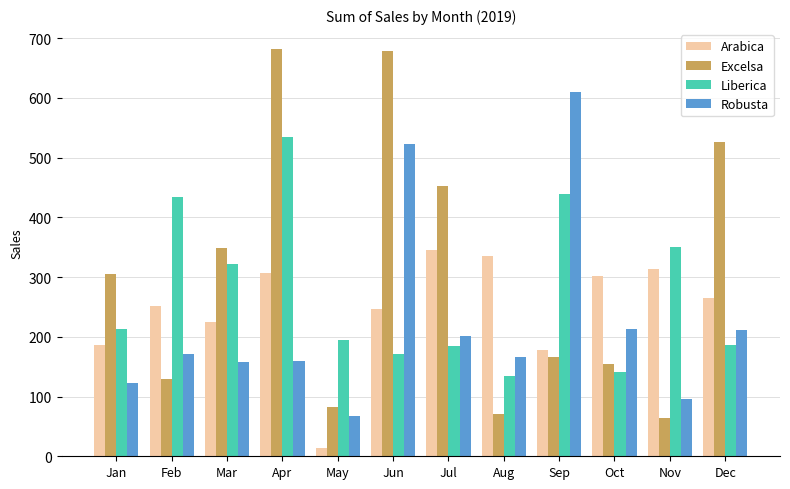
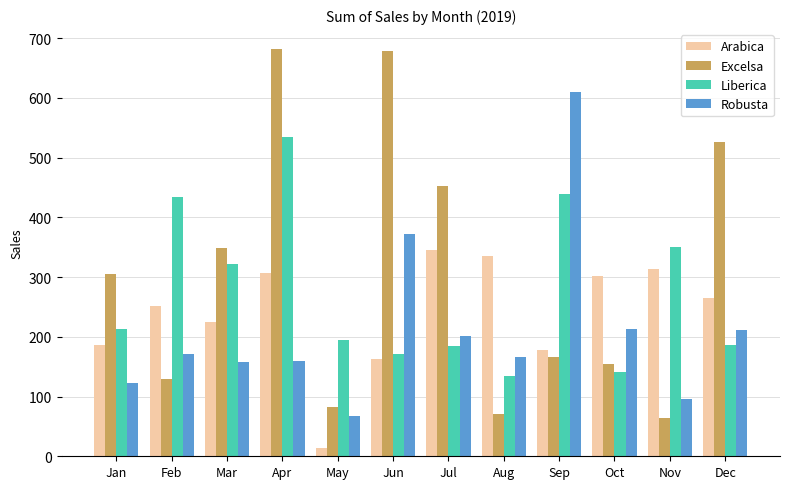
  {
    "Arabica": {
      "Jan": 190,
      "Feb": 250,
      "Mar": 220,
      "Apr": 310,
      "May": 10,
-     "Jun": 250,
+     "Jun": 160,
      "Jul": 350,
      "Aug": 330,
      "Sep": 180,
      "Oct": 300,
      "Nov": 310,
      "Dec": 270
    },
    "Excelsa": {
      "Jan": 310,
      "Feb": 130,
      "Mar": 350,
      "Apr": 680,
      "May": 80,
      "Jun": 680,
      "Jul": 450,
      "Aug": 70,
      "Sep": 170,
      "Oct": 150,
      "Nov": 60,
      "Dec": 530
    },
    "Liberica": {
      "Jan": 210,
      "Feb": 430,
      "Mar": 320,
      "Apr": 530,
      "May": 190,
      "Jun": 170,
      "Jul": 180,
      "Aug": 130,
      "Sep": 440,
      "Oct": 140,
      "Nov": 350,
      "Dec": 190
    },
    "Robusta": {
      "Jan": 120,
      "Feb": 170,
      "Mar": 160,
      "Apr": 160,
      "May": 70,
-     "Jun": 520,
+     "Jun": 370,
      "Jul": 200,
      "Aug": 170,
      "Sep": 610,
      "Oct": 210,
      "Nov": 100,
      "Dec": 210
    }
  }
